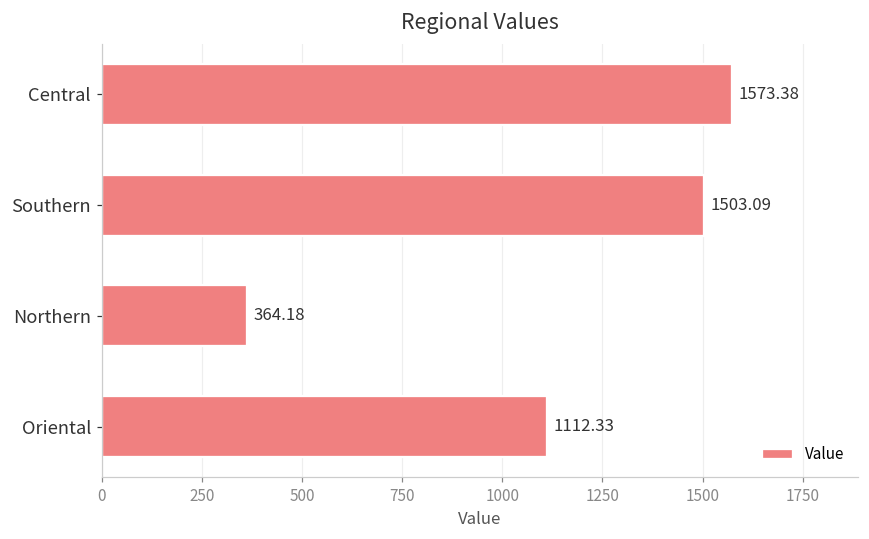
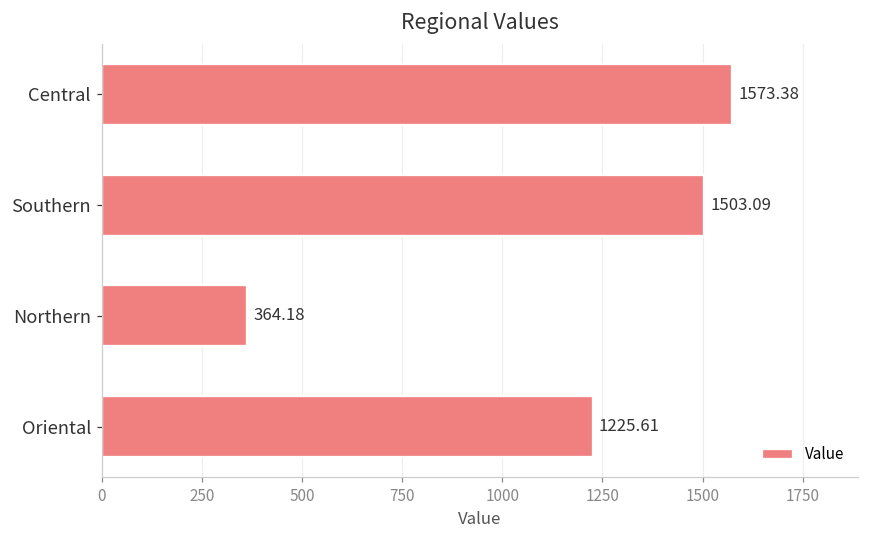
  {
    "Central": 1573.38,
    "Southern": 1503.09,
    "Northern": 364.18,
-   "Oriental": 1112.33
+   "Oriental": 1225.61
  }
